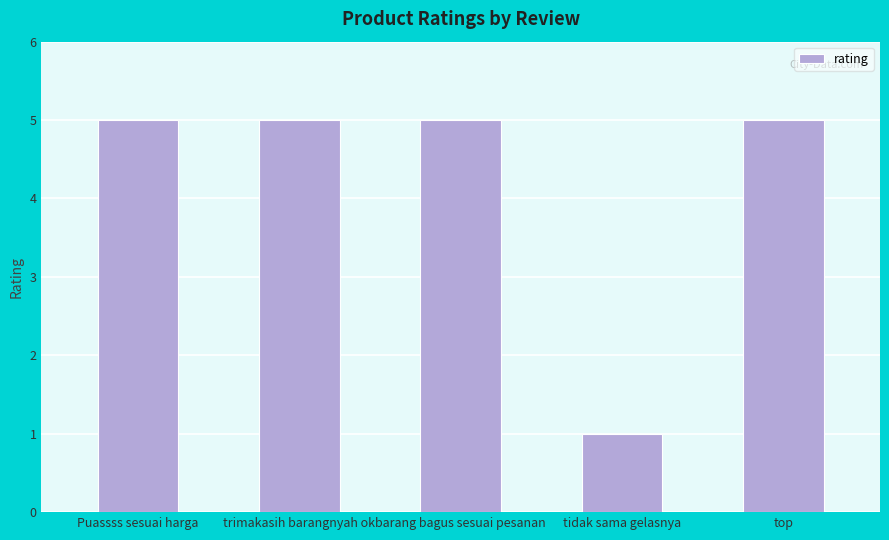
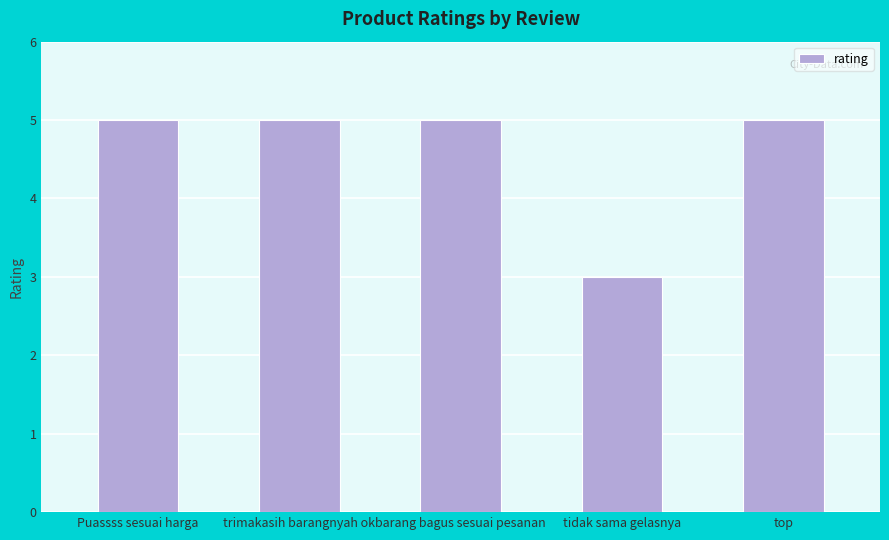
  {
    "Puassss sesuai harga": 5,
    "trimakasih barangnyah ok": 5,
    "barang bagus sesuai pesanan": 5,
-   "tidak sama gelasnya": 1,
+   "tidak sama gelasnya": 3,
    "top": 5
  }
